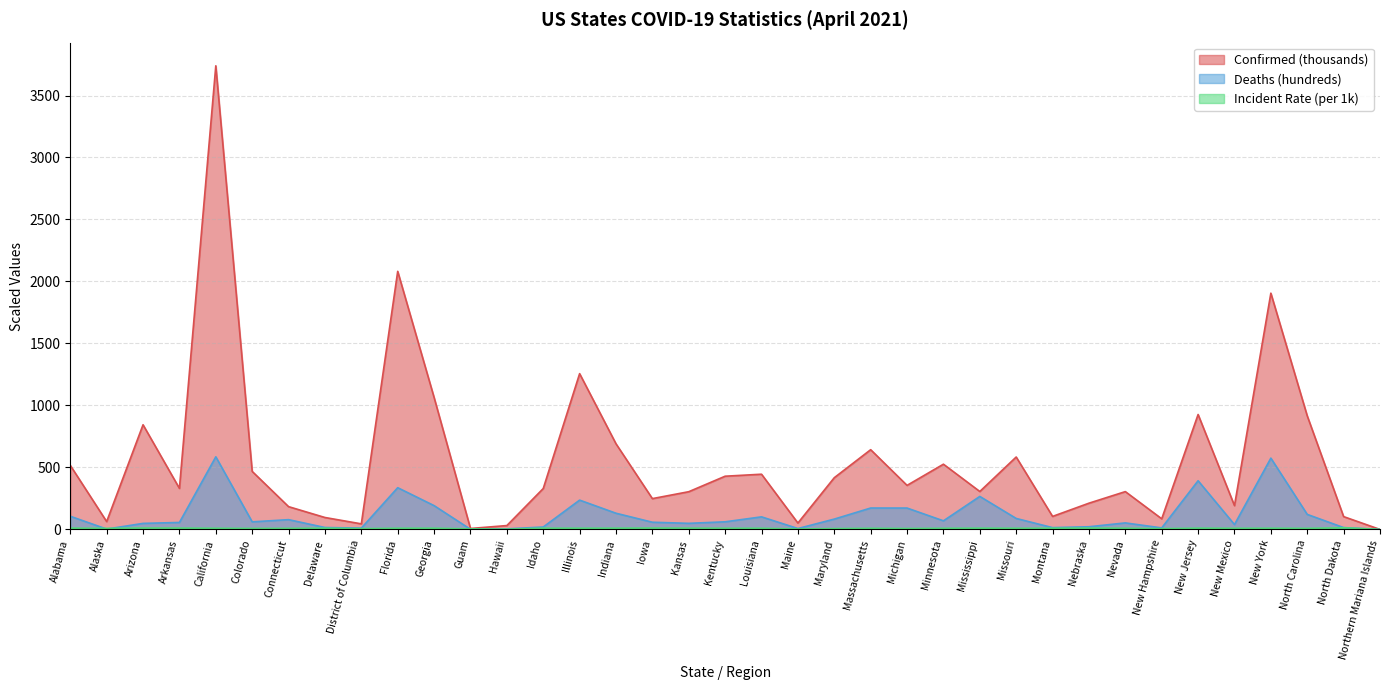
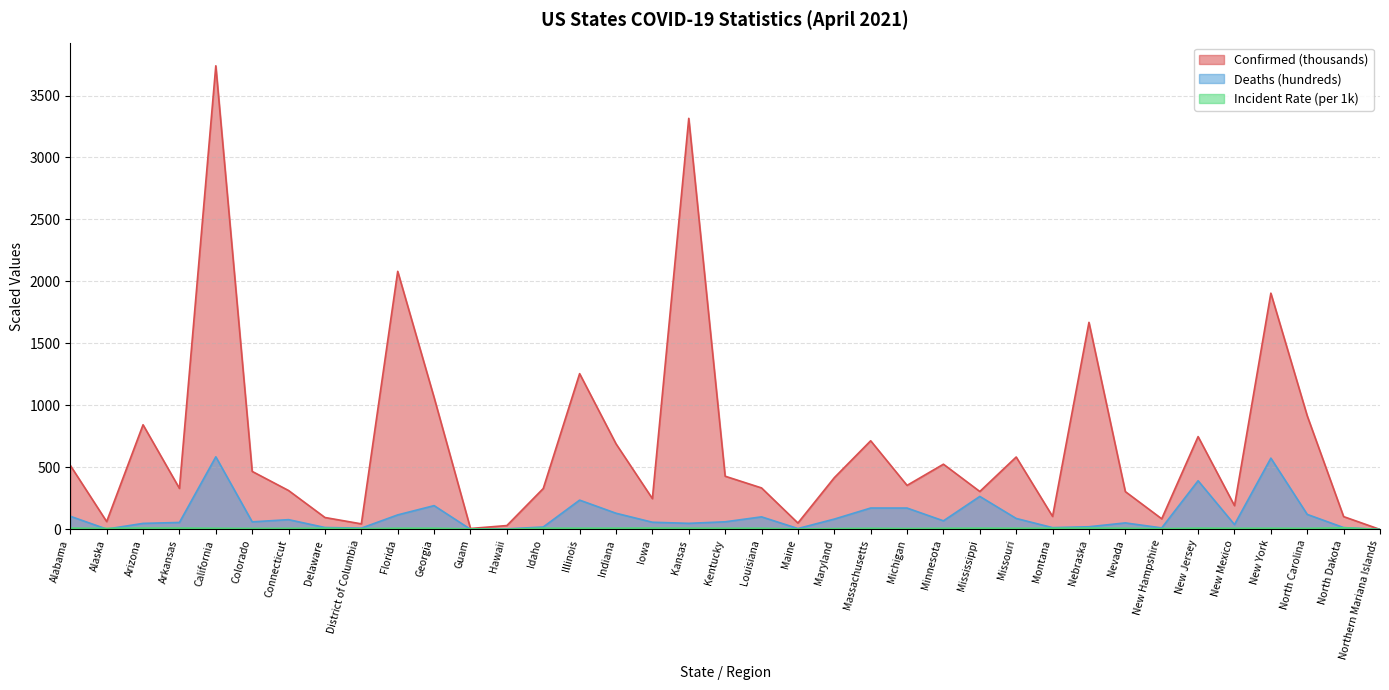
  {
    "Confirmed (thousands)": {
      "Alabama": 520,
      "Alaska": 60,
      "Arizona": 840,
      "Arkansas": 330,
      "California": 3740,
      "Colorado": 470,
-     "Connecticut": 180,
+     "Connecticut": 310,
      "Delaware": 100,
      "District of Columbia": 50,
      "Florida": 2080,
      "Georgia": 1060,
      "Hawaii": 30,
      "Idaho": 330,
      "Illinois": 1260,
      "Indiana": 690,
      "Iowa": 250,
-     "Kansas": 300,
+     "Kansas": 3320,
      "Kentucky": 430,
-     "Louisiana": 450,
+     "Louisiana": 330,
      "Maine": 50,
      "Maryland": 420,
-     "Massachusetts": 640,
+     "Massachusetts": 720,
      "Michigan": 360,
      "Minnesota": 530,
      "Mississippi": 310,
      "Missouri": 580,
      "Montana": 110,
-     "Nebraska": 210,
+     "Nebraska": 1670,
      "Nevada": 310,
      "New Hampshire": 90,
-     "New Jersey": 930,
+     "New Jersey": 750,
      "New Mexico": 190,
      "New York": 1910,
      "North Carolina": 920,
      "North Dakota": 100
    },
    "Deaths (hundreds)": {
      "Alabama": 110,
      "Arizona": 50,
      "Arkansas": 60,
      "California": 590,
      "Colorado": 60,
      "Connecticut": 80,
-     "Florida": 340,
+     "Florida": 120,
      "Georgia": 190,
      "Illinois": 240,
      "Indiana": 130,
      "Iowa": 60,
      "Kansas": 50,
      "Kentucky": 60,
      "Louisiana": 100,
      "Maryland": 80,
      "Massachusetts": 170,
      "Michigan": 170,
      "Minnesota": 70,
      "Mississippi": 270,
      "Missouri": 90,
      "Nevada": 50,
      "New Jersey": 390,
      "New Mexico": 40,
      "New York": 580,
      "North Carolina": 120
    },
    "Incident Rate (per 1k)": {
      "Alabama": 10,
      "Arizona": 10,
      "Arkansas": 10,
      "California": 10,
      "Colorado": 10,
      "Connecticut": 10,
      "Florida": 10,
      "Georgia": 10,
      "Illinois": 10,
      "Indiana": 10,
      "Iowa": 10,
      "Kansas": 10,
      "Kentucky": 10,
      "Louisiana": 10,
      "Maryland": 10,
      "Massachusetts": 10,
      "Michigan": 10,
      "Minnesota": 10,
      "Mississippi": 10,
      "Missouri": 10,
      "Nevada": 10,
      "New Jersey": 10,
      "New Mexico": 10,
      "New York": 10,
      "North Carolina": 10
    }
  }
